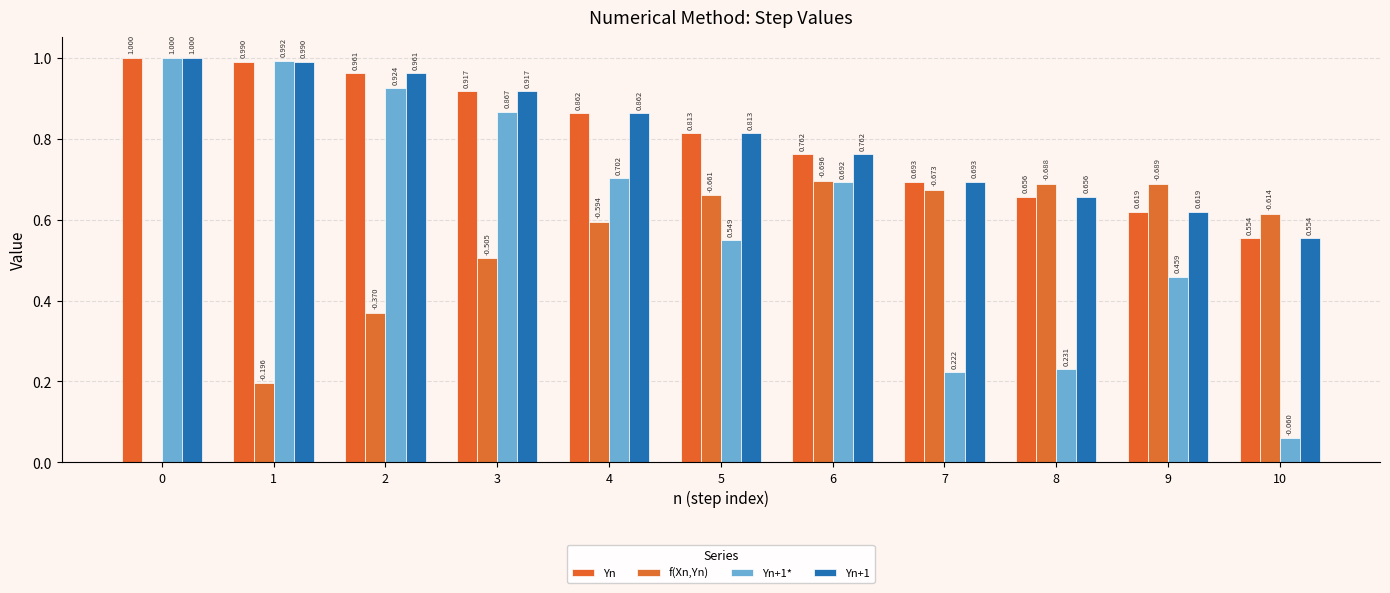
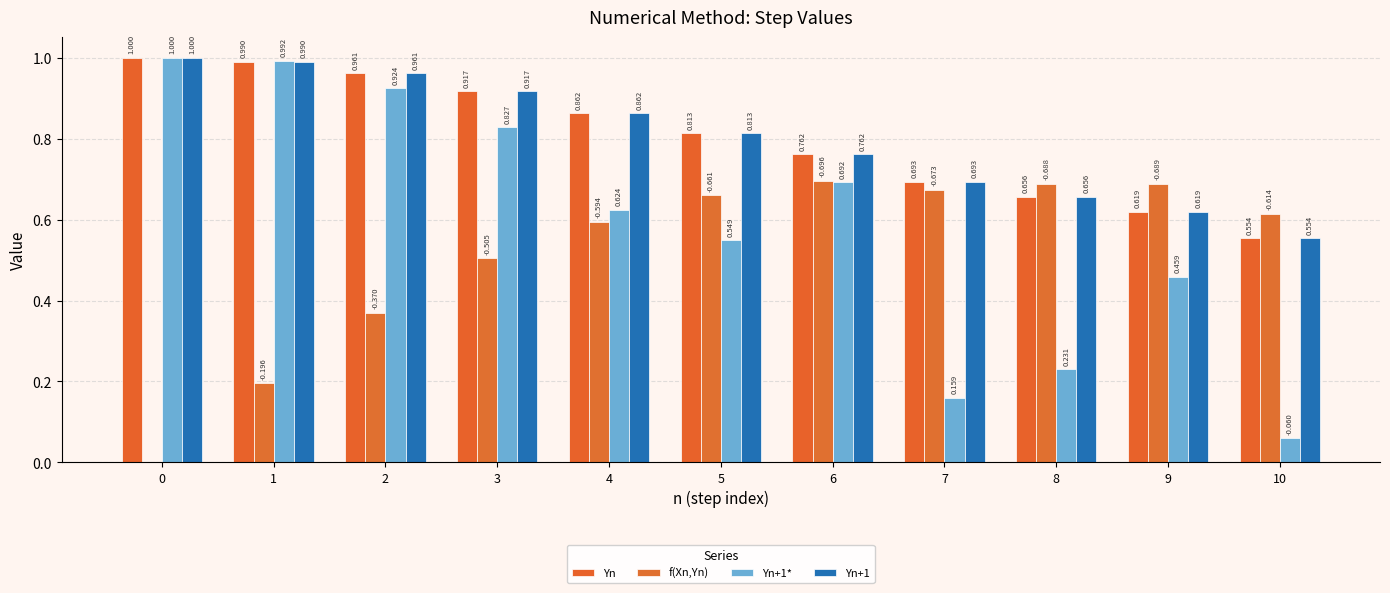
  {
    "Yn+1*": {
      "0": 1.000,
      "1": 0.992,
      "2": 0.924,
-     "3": 0.867,
-     "4": 0.702,
+     "3": 0.827,
+     "4": 0.624,
      "5": 0.549,
      "6": 0.692,
-     "7": 0.222,
+     "7": 0.159,
      "8": 0.231,
      "9": 0.459
    },
    "Yn+1": {
      "0": 1.000,
      "1": 0.990,
      "2": 0.961,
      "3": 0.917,
      "4": 0.862,
      "5": 0.813,
      "6": 0.762,
      "7": 0.693,
      "8": 0.656,
      "9": 0.619,
      "10": 0.554
    }
  }
